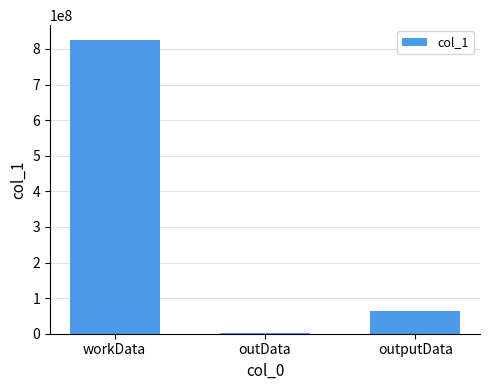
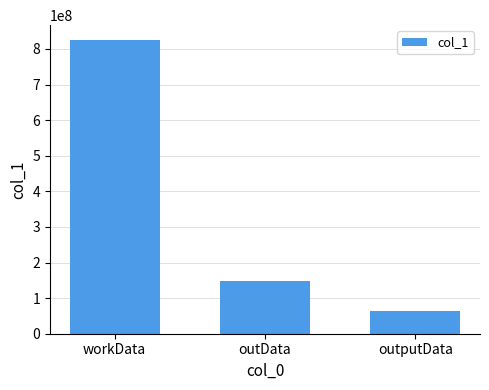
  {
    "workData": 830000000,
-   "outData": 0,
+   "outData": 150000000,
    "outputData": 60000000
  }
